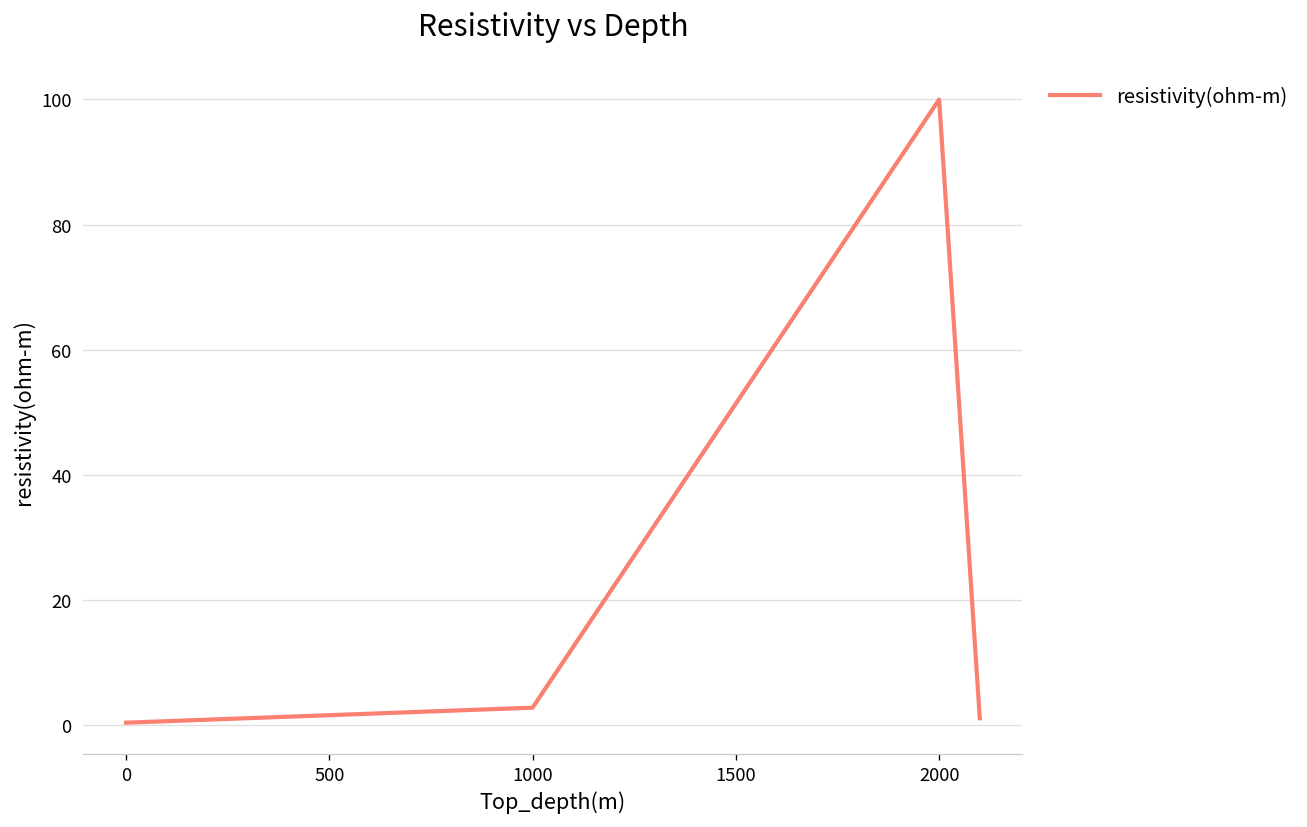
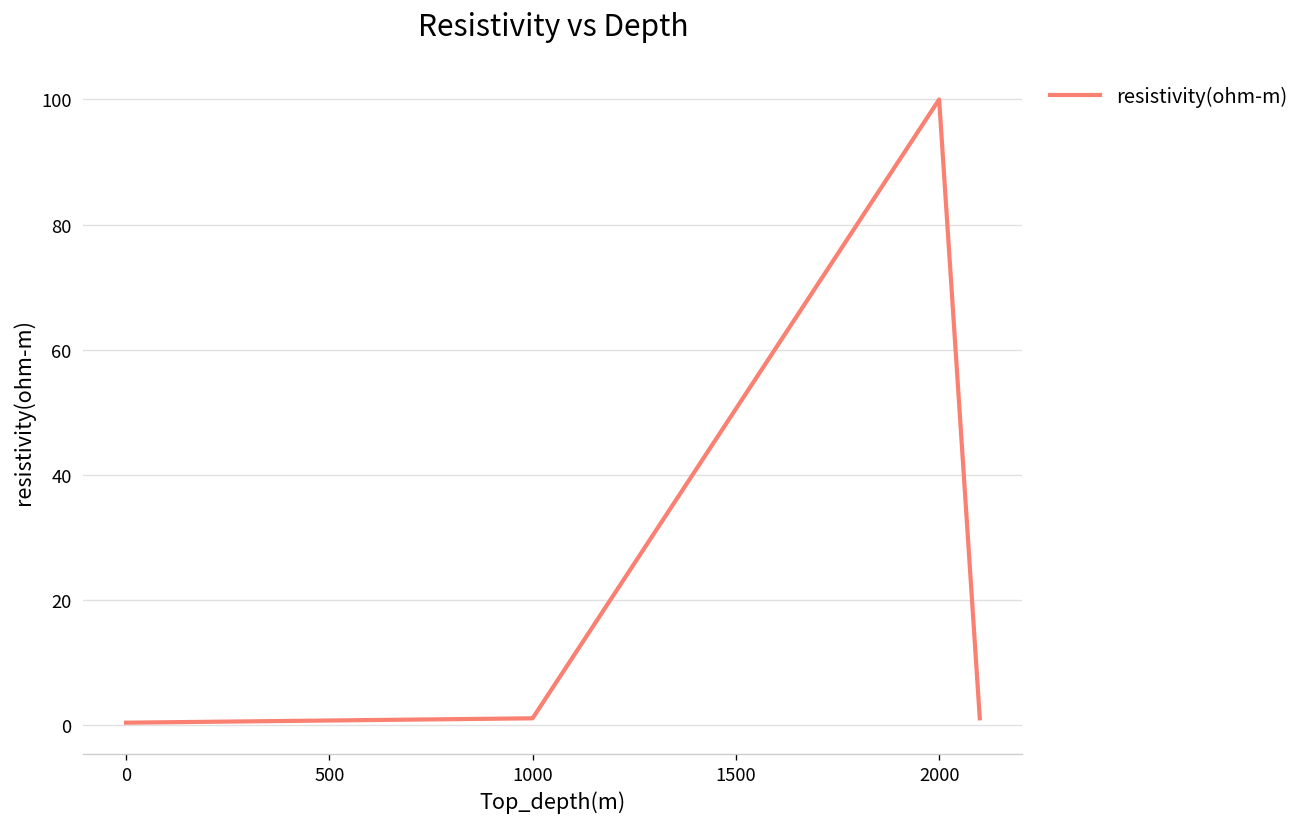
  {
    "0": 0,
-   "1000": 3,
+   "1000": 1,
    "2000": 100
  }
